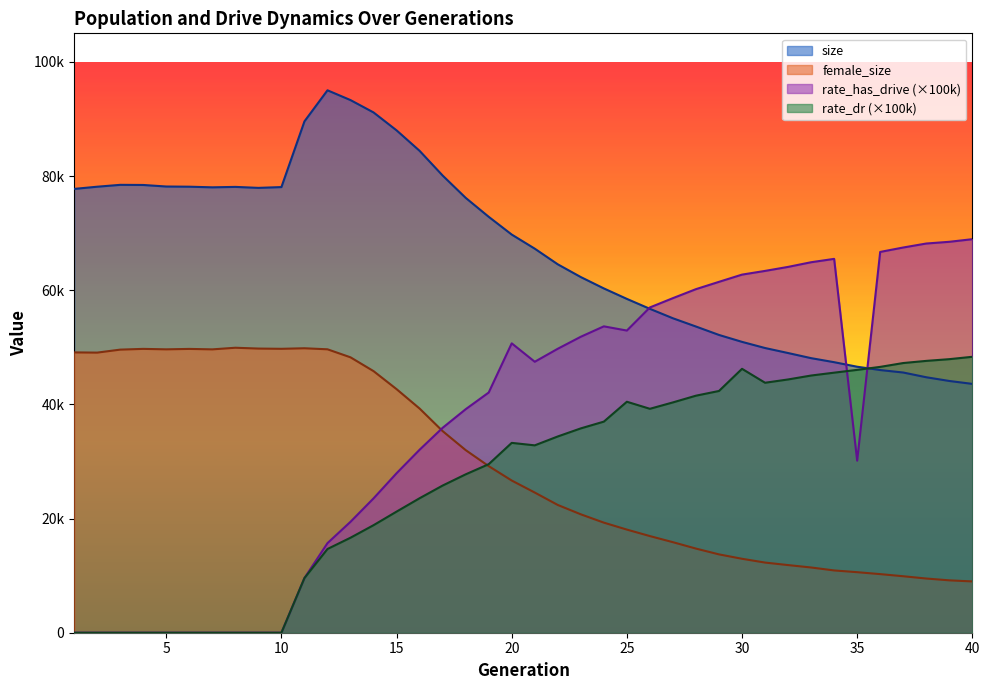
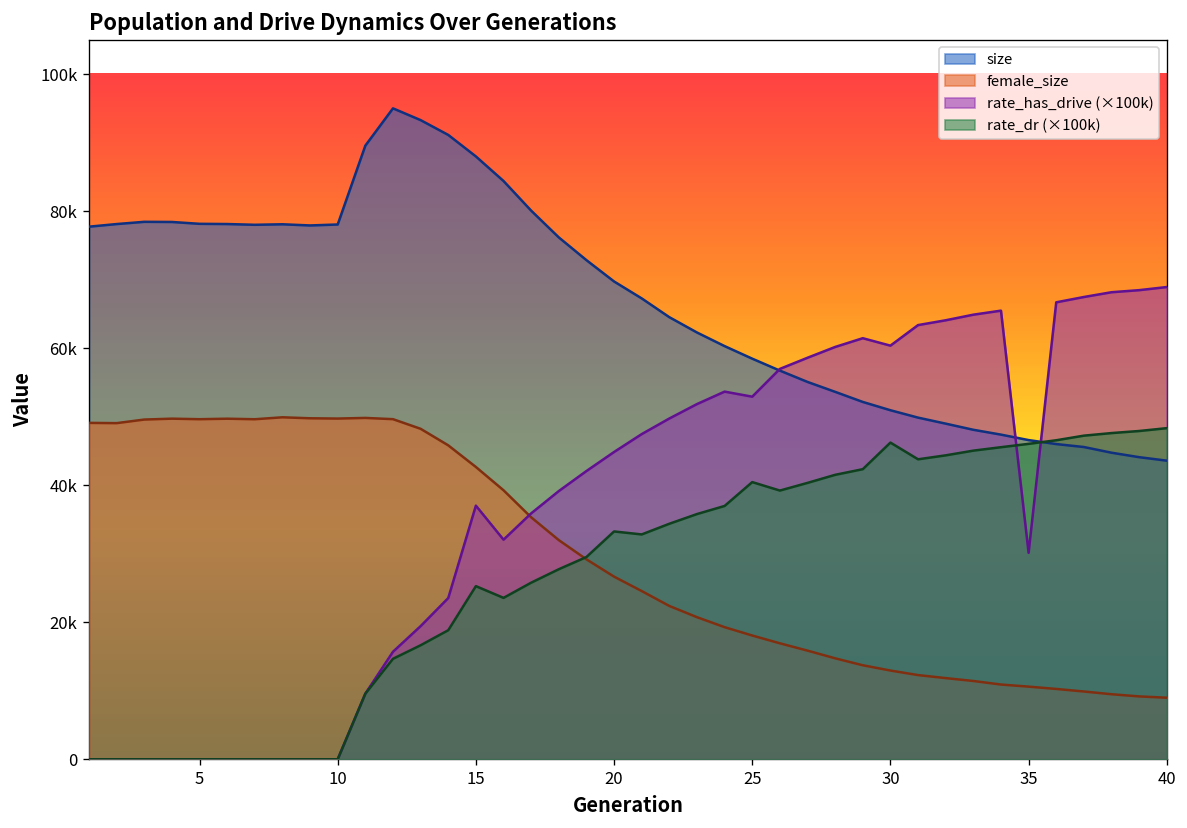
  {
    "size": {
      "5": 78000,
      "10": 78000,
      "15": 88000,
      "20": 70000,
      "25": 58000,
      "30": 51000,
      "35": 47000,
      "40": 44000
    },
    "female_size": {
      "5": 50000,
      "10": 50000,
      "15": 43000,
      "20": 27000,
      "25": 18000,
      "30": 13000,
      "35": 11000,
      "40": 9000
    },
    "rate_has_drive (×100k)": {
-     "15": 28000,
-     "20": 51000,
+     "15": 37000,
+     "20": 45000,
      "25": 53000,
-     "30": 63000,
+     "30": 60000,
      "35": 30000,
      "40": 69000
    },
    "rate_dr (×100k)": {
-     "15": 21000,
+     "15": 25000,
      "20": 33000,
      "25": 40000,
      "30": 46000,
      "35": 46000,
      "40": 48000
    }
  }
